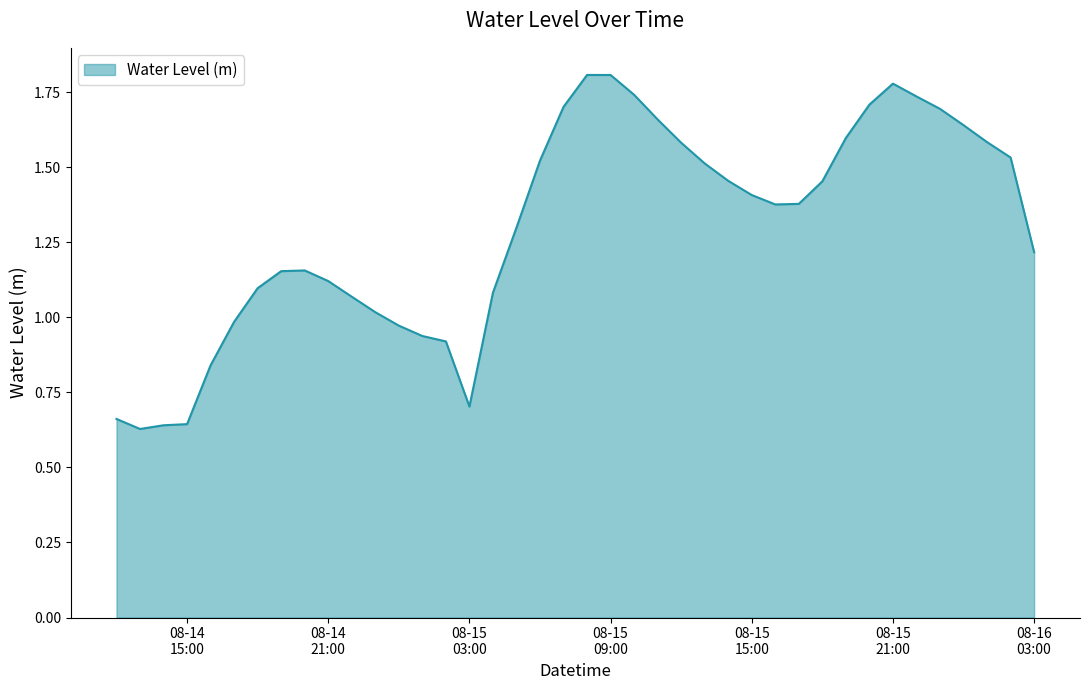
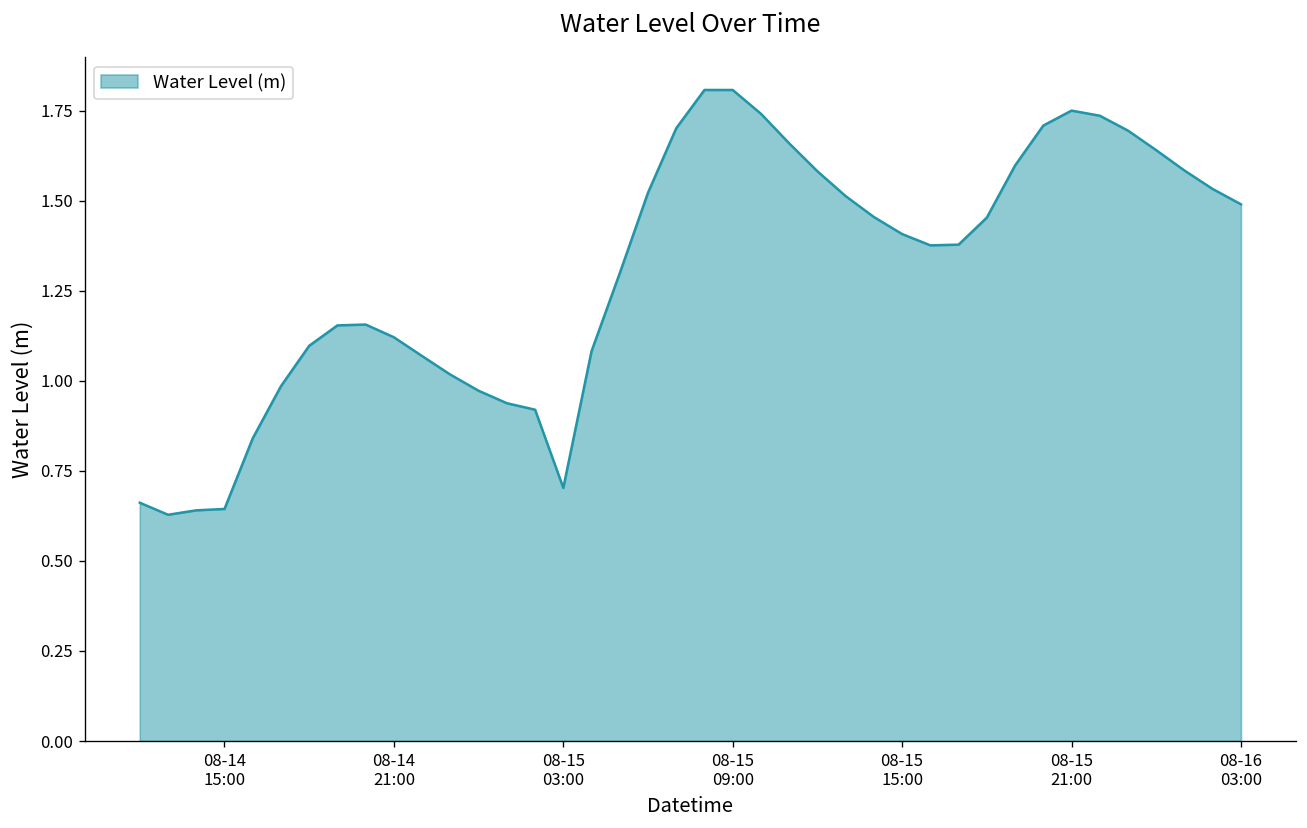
  {
    "08-14 15:00": 0.64,
    "08-14 21:00": 1.12,
    "08-15 03:00": 0.70,
    "08-15 09:00": 1.81,
    "08-15 15:00": 1.41,
-   "08-15 21:00": 1.78,
-   "08-16 03:00": 1.22
+   "08-15 21:00": 1.75,
+   "08-16 03:00": 1.49
  }
